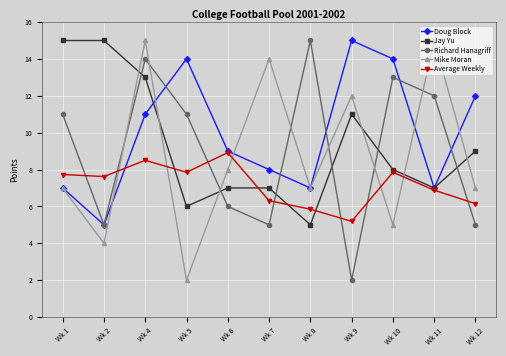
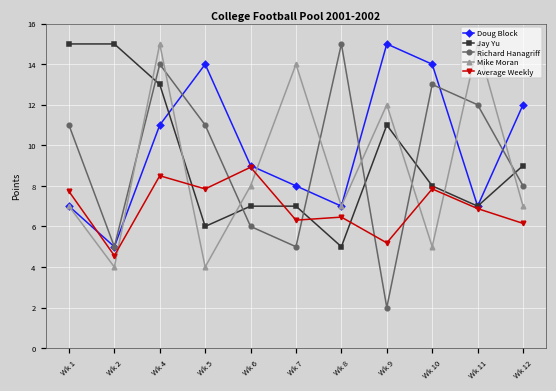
  {
    "Doug Block": {
      "Wk 4": 11.0,
      "Wk 5": 14.0,
      "Wk 7": 8.0,
      "Wk 9": 15.0,
      "Wk 10": 14.0,
      "Wk 12": 12.0
    },
    "Jay Yu": {
      "Wk 1": 15.0,
      "Wk 2": 15.0,
      "Wk 4": 13.0,
      "Wk 5": 6.0,
      "Wk 6": 7.0,
      "Wk 7": 7.0,
      "Wk 8": 5.0,
      "Wk 9": 11.0,
      "Wk 10": 8.0,
      "Wk 12": 9.0
    },
    "Richard Hanagriff": {
      "Wk 1": 11,
      "Wk 4": 14,
      "Wk 5": 11,
      "Wk 6": 6,
      "Wk 7": 5,
      "Wk 8": 15,
      "Wk 9": 2,
      "Wk 10": 13,
      "Wk 11": 12,
-     "Wk 12": 5
+     "Wk 12": 8
    },
    "Mike Moran": {
      "Wk 2": 4,
      "Wk 4": 15,
-     "Wk 5": 2,
+     "Wk 5": 4,
      "Wk 6": 8,
      "Wk 7": 14,
      "Wk 9": 12,
      "Wk 10": 5,
      "Wk 12": 7
    },
    "Average Weekly": {
      "Wk 1": 7.7,
-     "Wk 2": 7.6,
+     "Wk 2": 4.6,
      "Wk 4": 8.5,
      "Wk 5": 7.9,
      "Wk 7": 6.3,
-     "Wk 8": 5.9,
+     "Wk 8": 6.5,
      "Wk 9": 5.2,
      "Wk 10": 7.9,
      "Wk 12": 6.2
    }
  }
